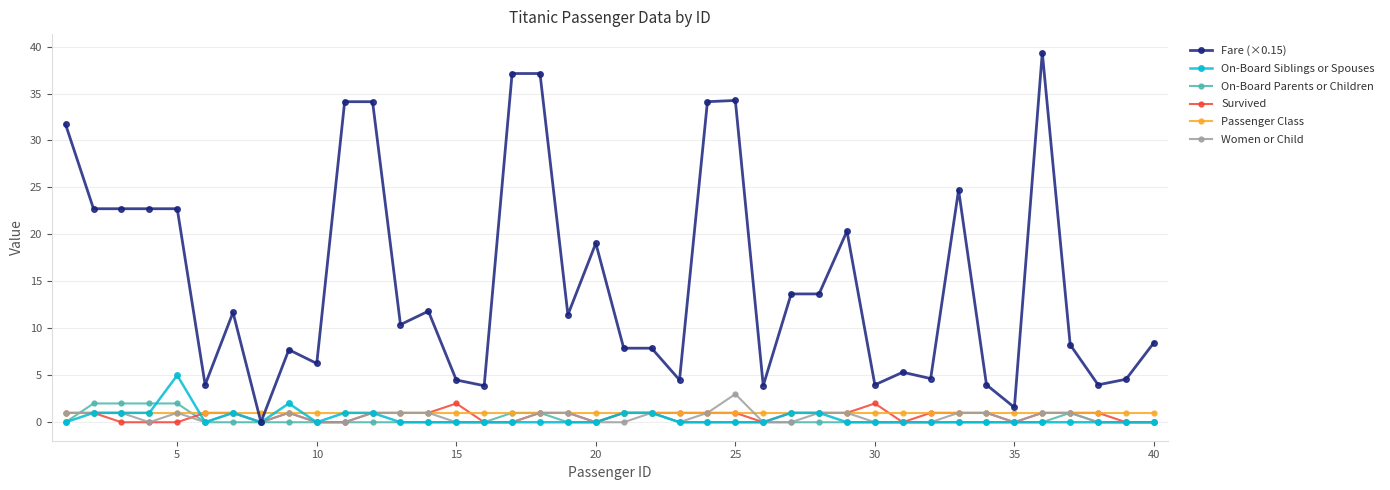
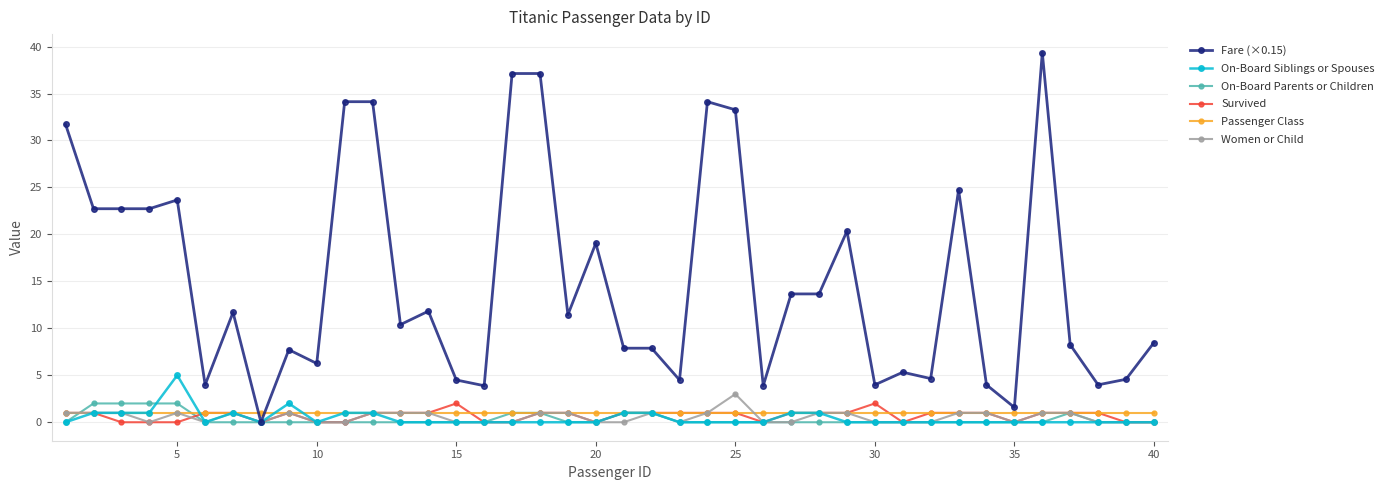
  {
    "Fare (×0.15)": {
-     "5": 23,
+     "5": 24,
      "10": 6,
      "15": 5,
      "20": 19,
-     "25": 34,
+     "25": 33,
      "30": 4,
      "35": 2,
      "40": 8
    },
    "On-Board Siblings or Spouses": {
      "5": 5
    },
    "On-Board Parents or Children": {
      "5": 2
    },
    "Survived": {
      "5": 0,
      "15": 2,
      "30": 2
    },
    "Passenger Class": {
      "10": 1,
      "15": 1,
      "20": 1,
      "30": 1,
      "35": 1,
      "40": 1
    },
    "Women or Child": {
      "25": 3
    }
  }
